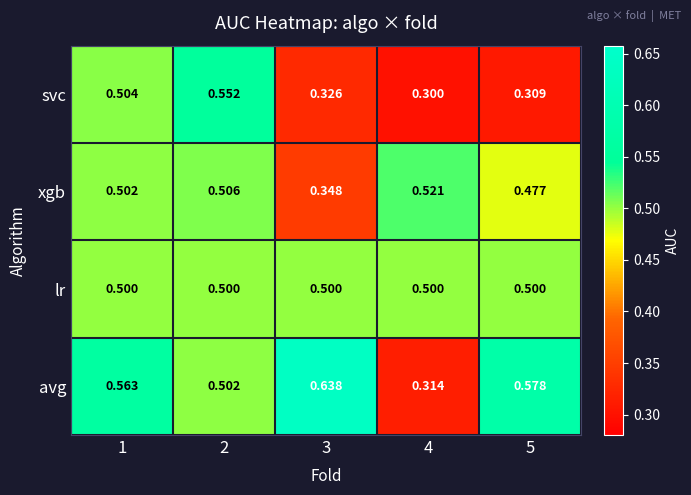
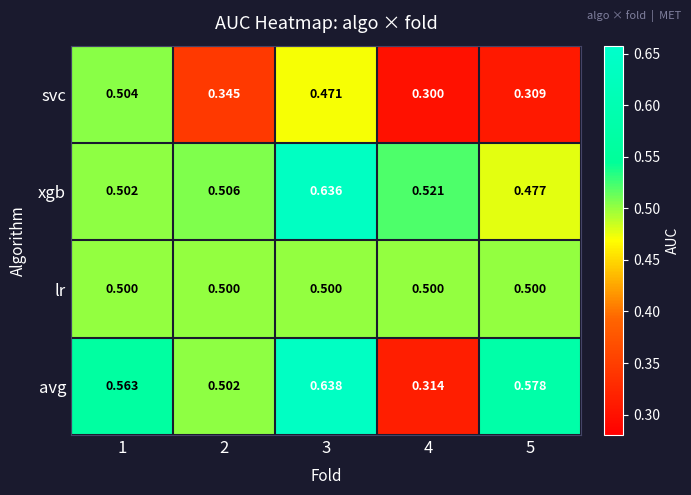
  {
    "svc": {
      "1": 0.504,
-     "2": 0.552,
-     "3": 0.326,
+     "2": 0.345,
+     "3": 0.471,
      "4": 0.300,
      "5": 0.309
    },
    "xgb": {
      "1": 0.502,
      "2": 0.506,
-     "3": 0.348,
+     "3": 0.636,
      "4": 0.521,
      "5": 0.477
    },
    "lr": {
      "1": 0.500,
      "2": 0.500,
      "3": 0.500,
      "4": 0.500,
      "5": 0.500
    },
    "avg": {
      "1": 0.563,
      "2": 0.502,
      "3": 0.638,
      "4": 0.314,
      "5": 0.578
    }
  }
